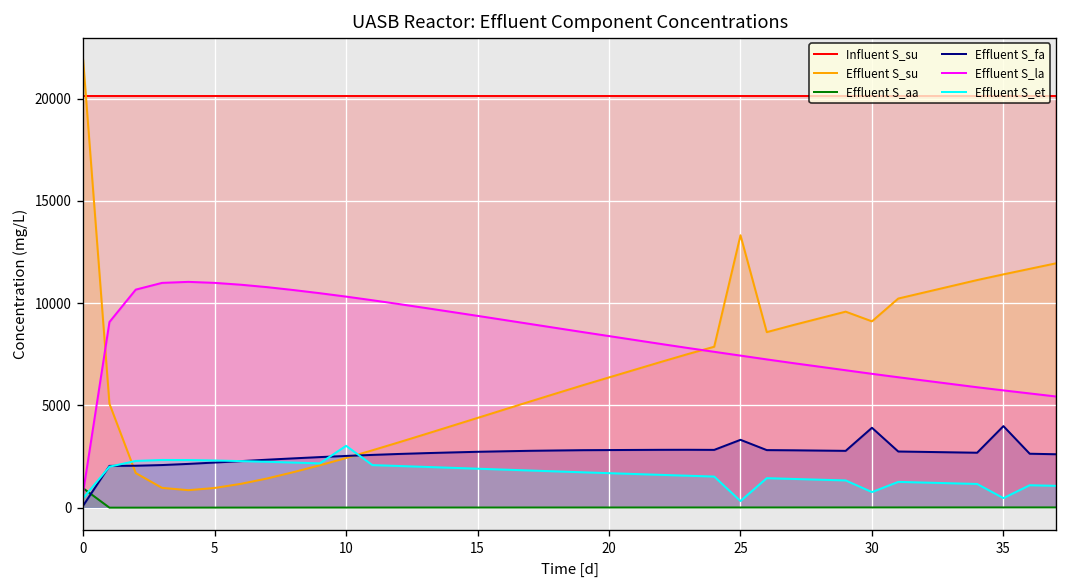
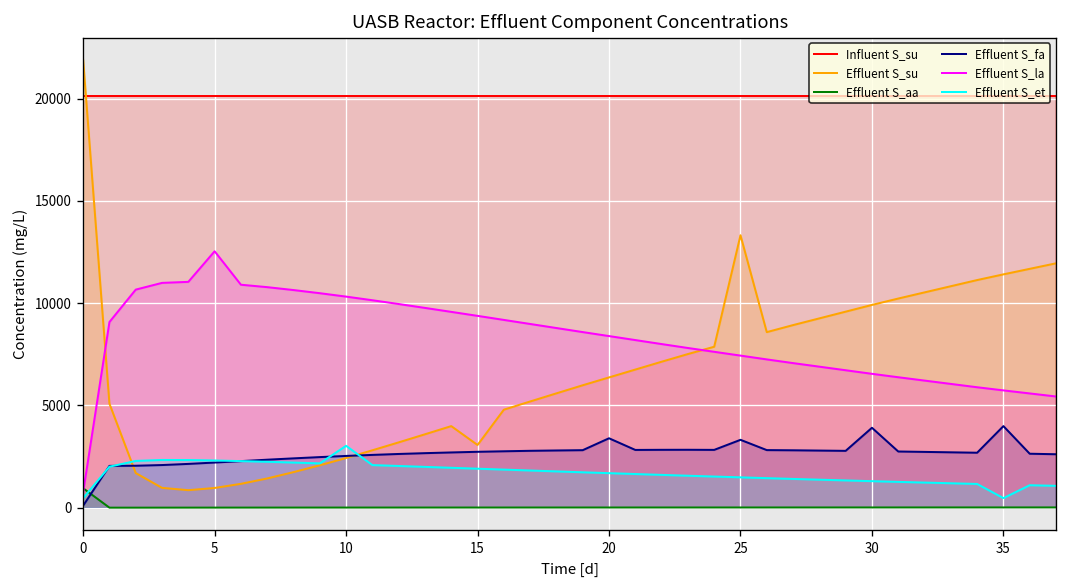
  {
    "Influent S_su": {
      "0": 20100,
      "5": 20100,
      "10": 20100,
      "15": 20100,
      "20": 20100,
      "25": 20100
    },
    "Effluent S_su": {
      "0": 21900,
      "5": 1000,
-     "15": 4400,
+     "15": 3100,
      "20": 6400,
      "25": 13300,
-     "30": 9100,
+     "30": 9900,
      "35": 11400
    },
    "Effluent S_aa": {
      "0": 900,
      "5": 0,
      "10": 0,
      "15": 0,
      "20": 0,
      "25": 0,
      "30": 0,
      "35": 0
    },
    "Effluent S_fa": {
      "0": 100,
      "15": 2700,
-     "20": 2800,
+     "20": 3400,
      "25": 3300,
      "30": 3900,
      "35": 4000
    },
    "Effluent S_la": {
      "0": 800,
-     "5": 11000,
+     "5": 12500,
      "10": 10300,
      "15": 9400,
      "20": 8400,
      "25": 7400,
      "30": 6500,
      "35": 5700
    },
    "Effluent S_et": {
      "0": 500,
      "10": 3000,
      "15": 1900,
      "20": 1700,
-     "25": 300,
-     "30": 800,
+     "25": 1500,
+     "30": 1300,
      "35": 500
    }
  }
